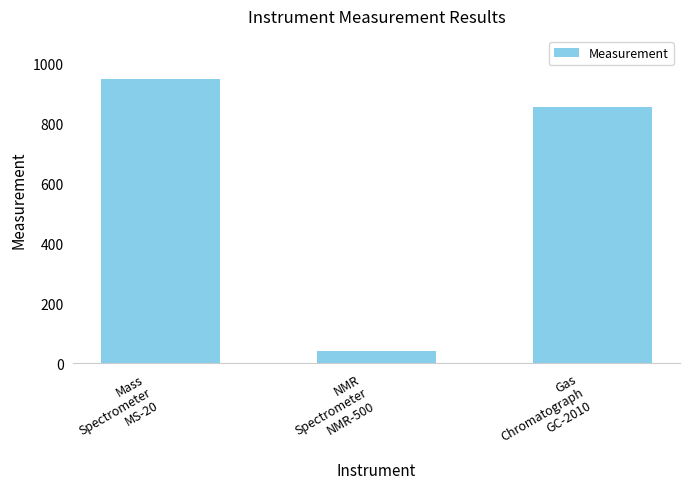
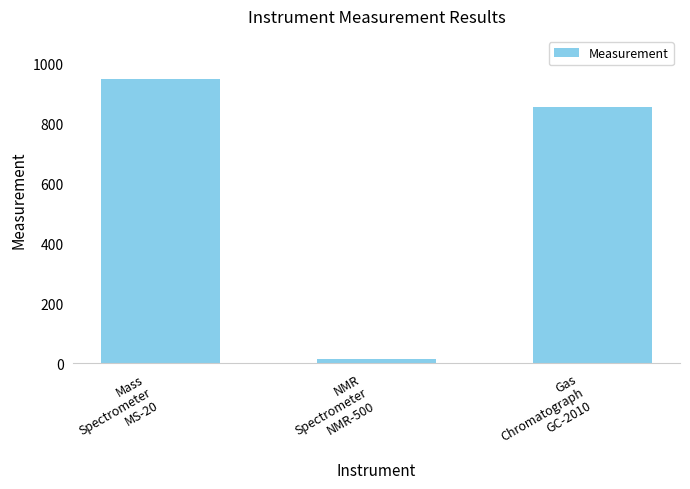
  {
    "Mass Spectrometer MS-20": 950,
-   "NMR Spectrometer NMR-500": 40,
+   "NMR Spectrometer NMR-500": 20,
    "Gas Chromatograph GC-2010": 850
  }
